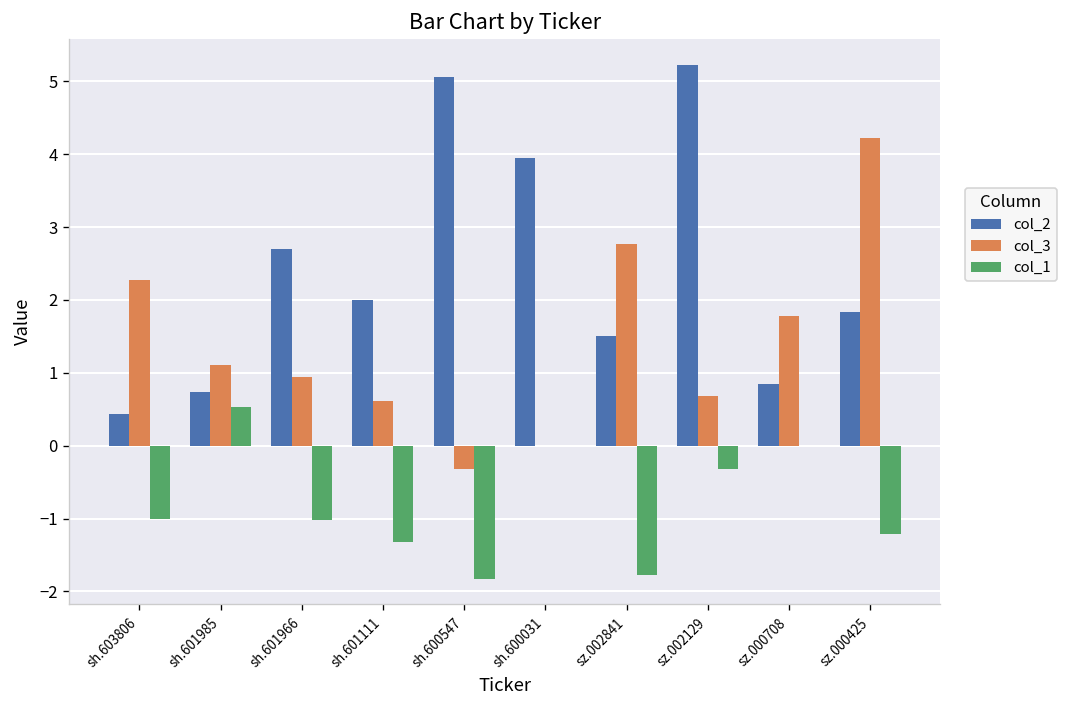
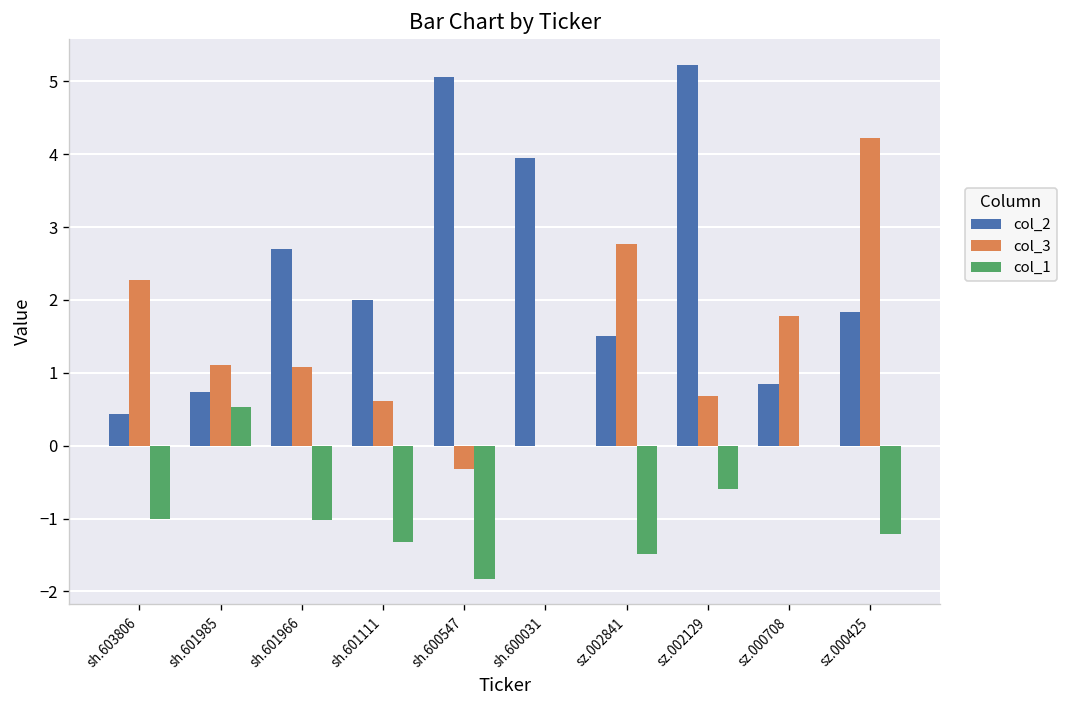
  {
    "col_2": {
      "sh.603806": 0.4,
      "sh.601985": 0.7,
      "sh.601966": 2.7,
      "sh.601111": 2.0,
      "sh.600547": 5.1,
      "sh.600031": 3.9,
      "sz.002841": 1.5,
      "sz.002129": 5.2,
      "sz.000708": 0.8,
      "sz.000425": 1.8
    },
    "col_3": {
      "sh.603806": 2.3,
      "sh.601985": 1.1,
-     "sh.601966": 0.9,
+     "sh.601966": 1.1,
      "sh.601111": 0.6,
      "sh.600547": -0.3,
      "sh.600031": 0.0,
      "sz.002841": 2.8,
      "sz.002129": 0.7,
      "sz.000708": 1.8,
      "sz.000425": 4.2
    },
    "col_1": {
      "sh.603806": -1.0,
      "sh.601985": 0.5,
      "sh.601966": -1.0,
      "sh.601111": -1.3,
      "sh.600547": -1.8,
      "sh.600031": 0.0,
-     "sz.002841": -1.8,
-     "sz.002129": -0.3,
+     "sz.002841": -1.5,
+     "sz.002129": -0.6,
      "sz.000708": 0.0,
      "sz.000425": -1.2
    }
  }
